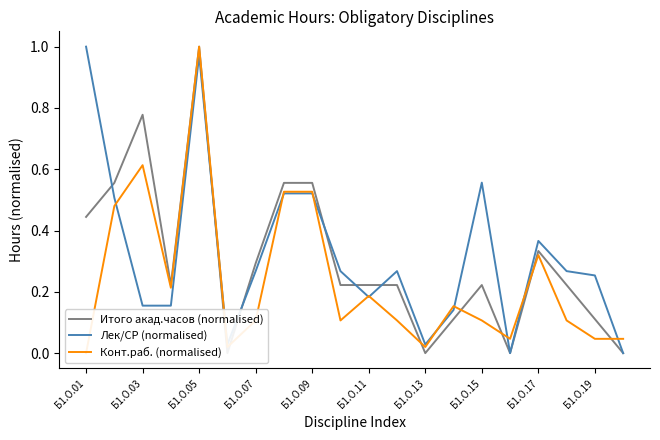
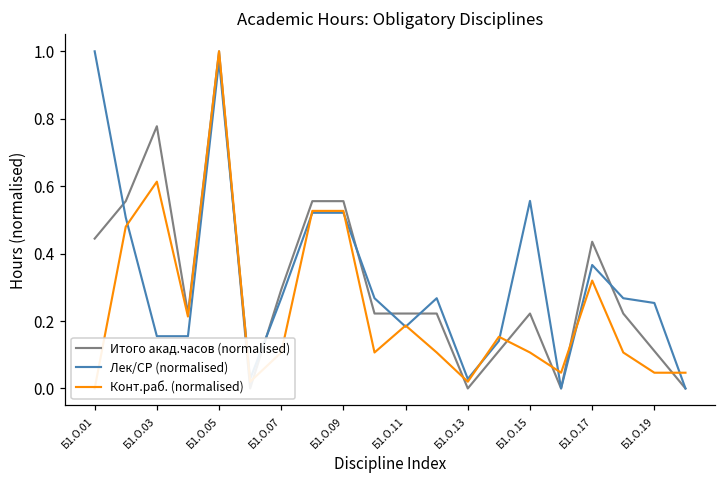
  {
    "Итого акад.часов (normalised)": {
      "Б1.О.01": 0.44,
      "Б1.О.03": 0.78,
      "Б1.О.07": 0.29,
      "Б1.О.09": 0.56,
      "Б1.О.11": 0.22,
      "Б1.О.13": 0.00,
      "Б1.О.15": 0.22,
-     "Б1.О.17": 0.33,
+     "Б1.О.17": 0.44,
      "Б1.О.19": 0.11
    },
    "Лек/СР (normalised)": {
      "Б1.О.01": 1.00,
      "Б1.О.03": 0.15,
      "Б1.О.05": 0.97,
      "Б1.О.07": 0.27,
      "Б1.О.15": 0.56,
      "Б1.О.17": 0.37,
      "Б1.О.19": 0.25
    },
    "Конт.раб. (normalised)": {
      "Б1.О.03": 0.61,
      "Б1.О.15": 0.11,
      "Б1.О.17": 0.32,
      "Б1.О.19": 0.05
    }
  }
